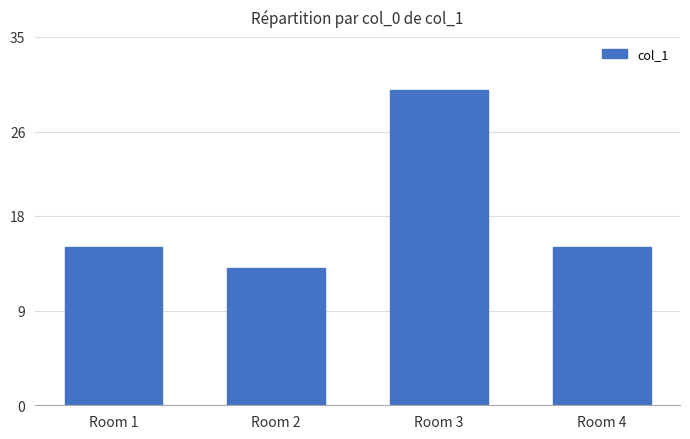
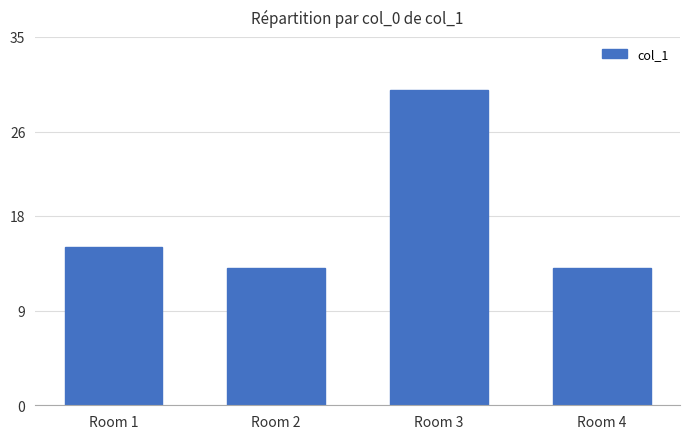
  {
    "Room 1": 15,
    "Room 2": 13,
    "Room 3": 30,
-   "Room 4": 15
+   "Room 4": 13
  }
